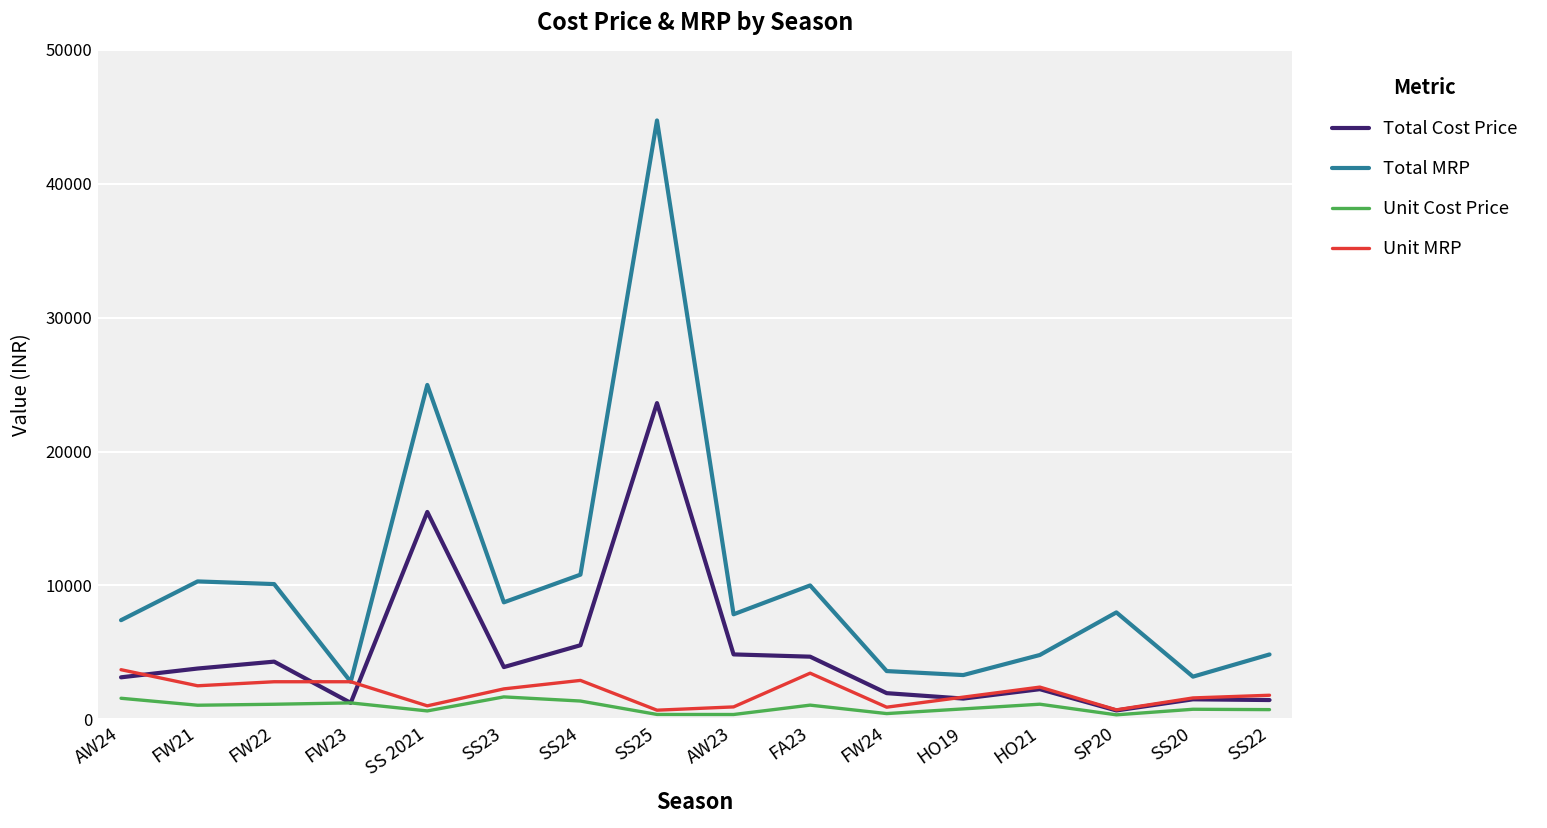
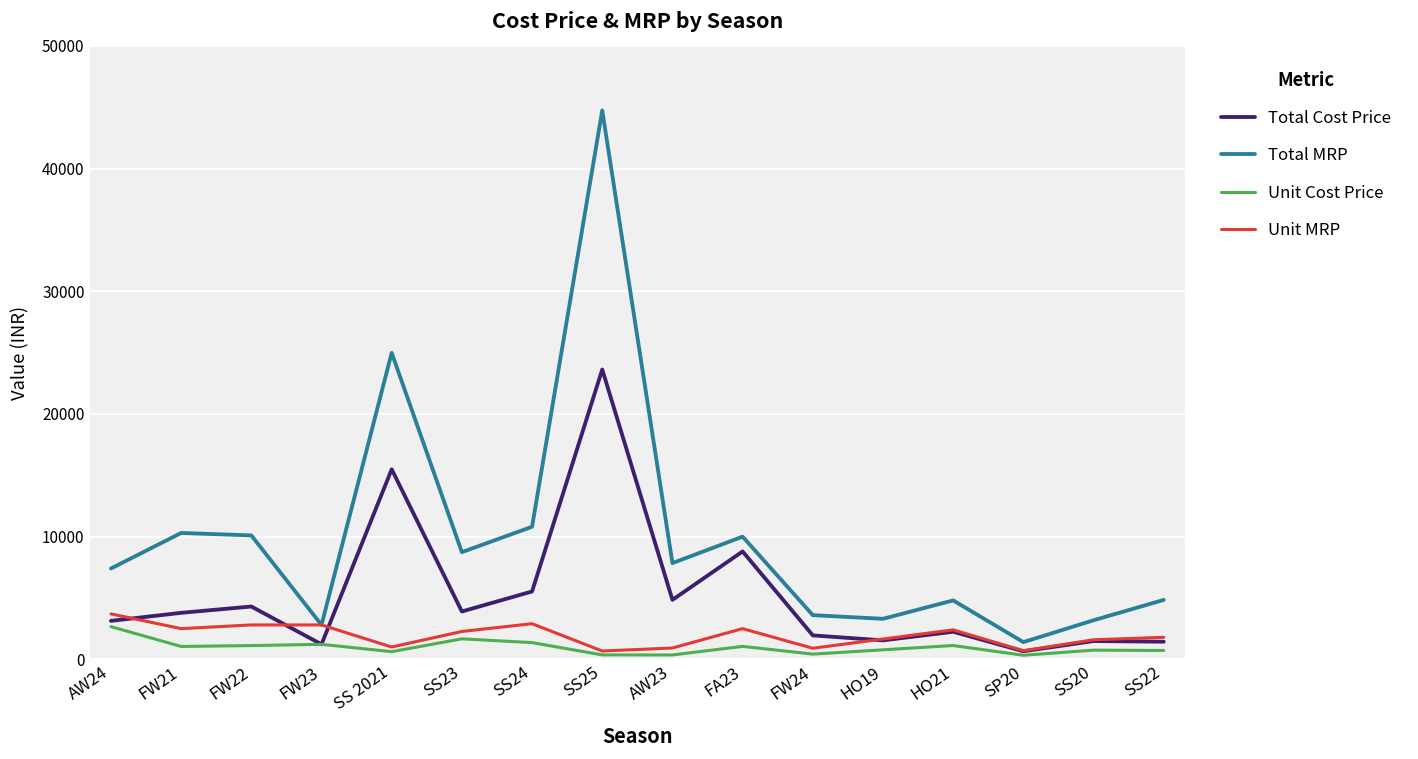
  {
    "Total Cost Price": {
      "AW24": 3100,
      "FW21": 3800,
      "FW22": 4300,
      "SS 2021": 15500,
      "SS23": 3900,
      "SS24": 5500,
      "SS25": 23600,
      "AW23": 4800,
-     "FA23": 4700,
+     "FA23": 8800,
      "FW24": 1900,
      "SS22": 1400
    },
    "Total MRP": {
      "AW24": 7400,
      "FW21": 10300,
      "FW22": 10100,
      "SS 2021": 25000,
      "SS23": 8700,
      "SS24": 10800,
      "SS25": 44700,
      "AW23": 7800,
      "FA23": 10000,
      "FW24": 3600,
      "HO19": 3300,
      "HO21": 4800,
-     "SP20": 8000,
+     "SP20": 1400,
      "SS20": 3200,
      "SS22": 4800
    },
    "Unit Cost Price": {
-     "AW24": 1600,
+     "AW24": 2700,
      "FW21": 1000,
      "FW22": 1100,
      "SS 2021": 600,
      "SS23": 1700,
      "SS24": 1400,
      "SS25": 400,
      "AW23": 400,
      "FA23": 1100,
      "FW24": 400,
      "HO19": 800,
      "HO21": 1100,
      "SP20": 300,
      "SS20": 700,
      "SS22": 700
    },
    "Unit MRP": {
      "AW24": 3700,
      "FW21": 2500,
      "FW22": 2800,
      "SS 2021": 1000,
      "SS23": 2300,
      "SS24": 2900,
      "SS25": 700,
      "AW23": 900,
-     "FA23": 3400,
+     "FA23": 2500,
      "FW24": 900,
      "SS22": 1800
    }
  }
